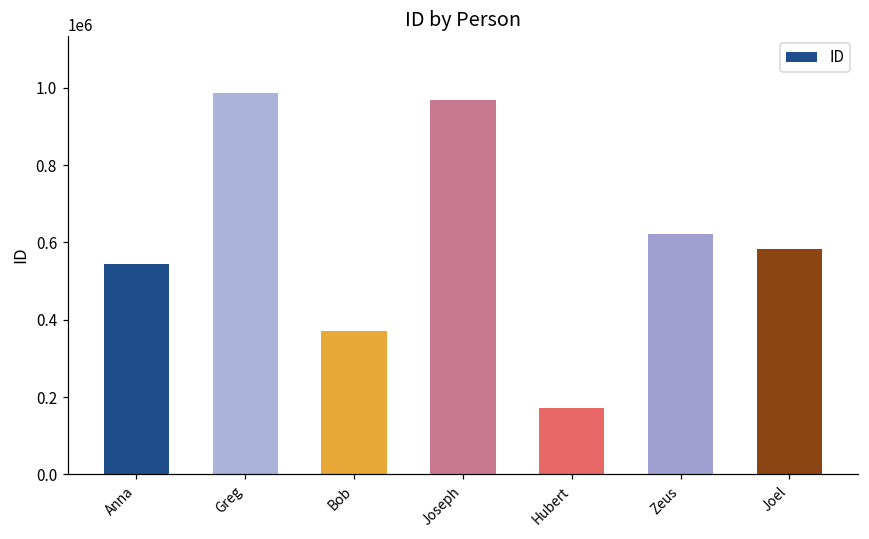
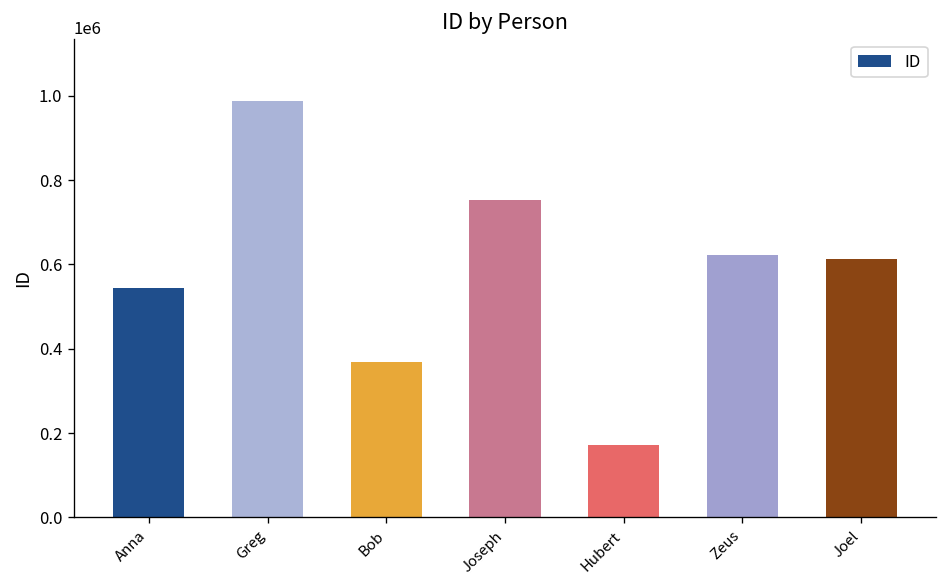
  {
    "Anna": 540000,
    "Greg": 990000,
    "Bob": 370000,
-   "Joseph": 970000,
+   "Joseph": 750000,
    "Hubert": 170000,
    "Zeus": 620000,
-   "Joel": 580000
+   "Joel": 610000
  }
